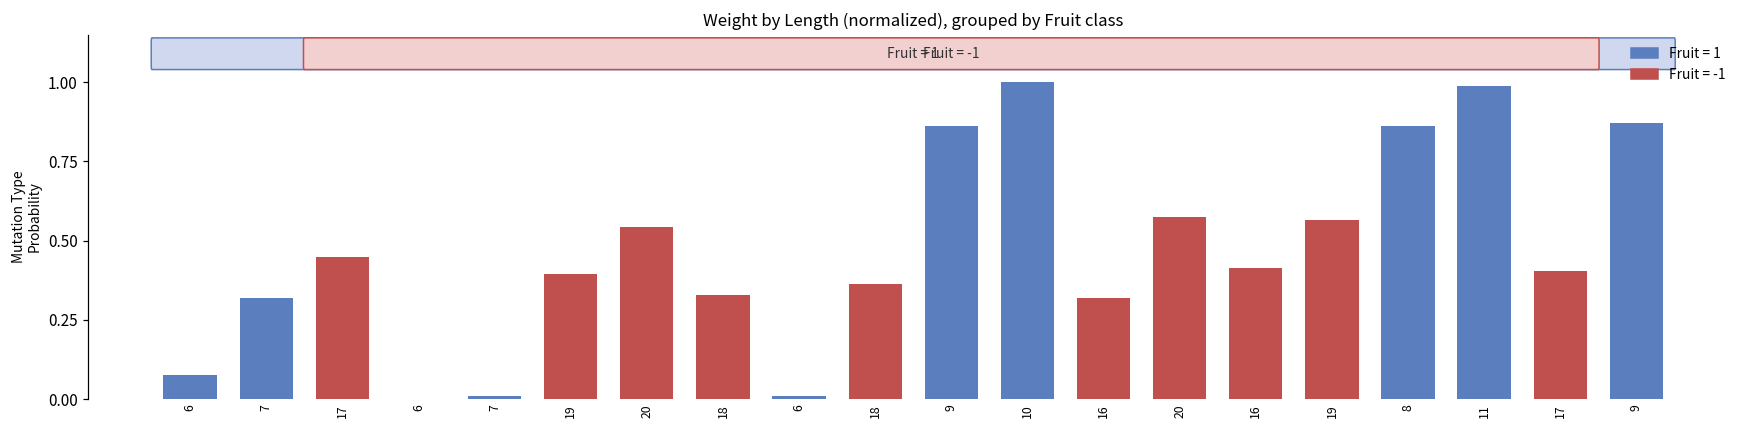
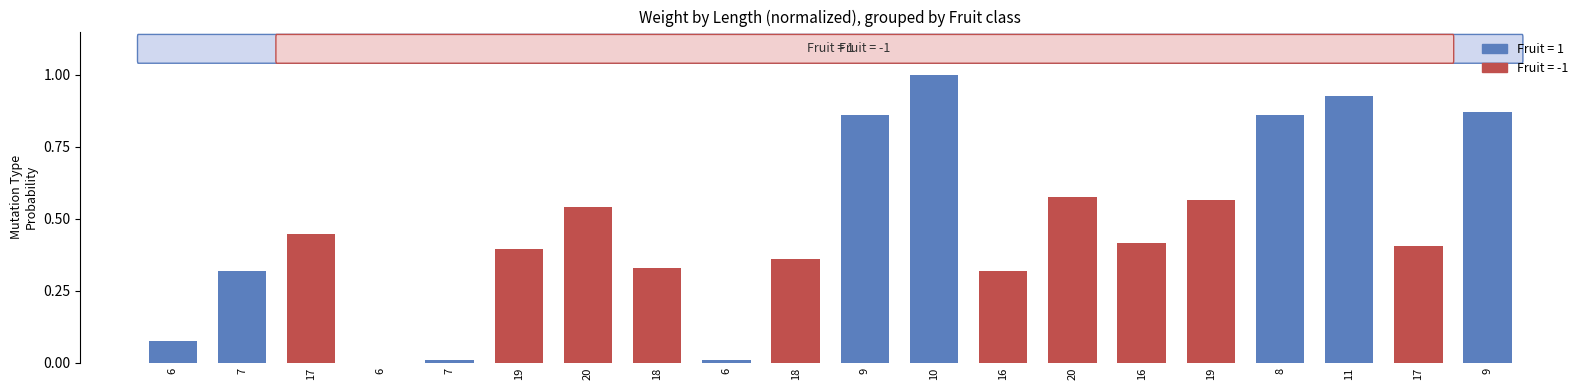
  {
    "10": 1.00,
    "8": 0.86,
-   "11": 0.99
+   "11": 0.93
  }
